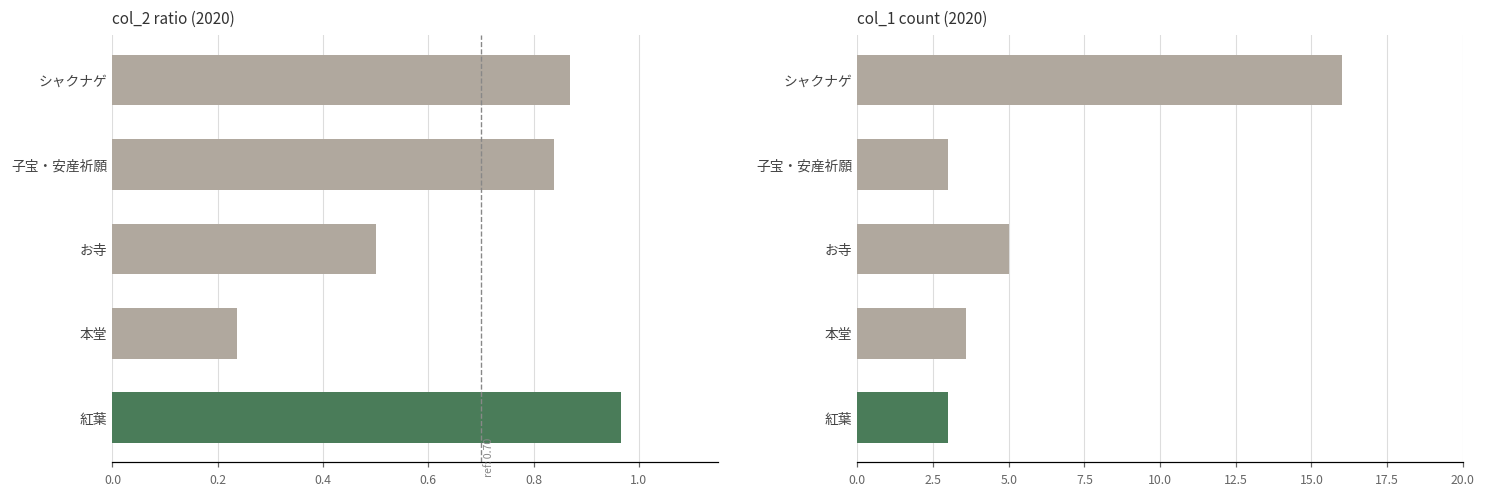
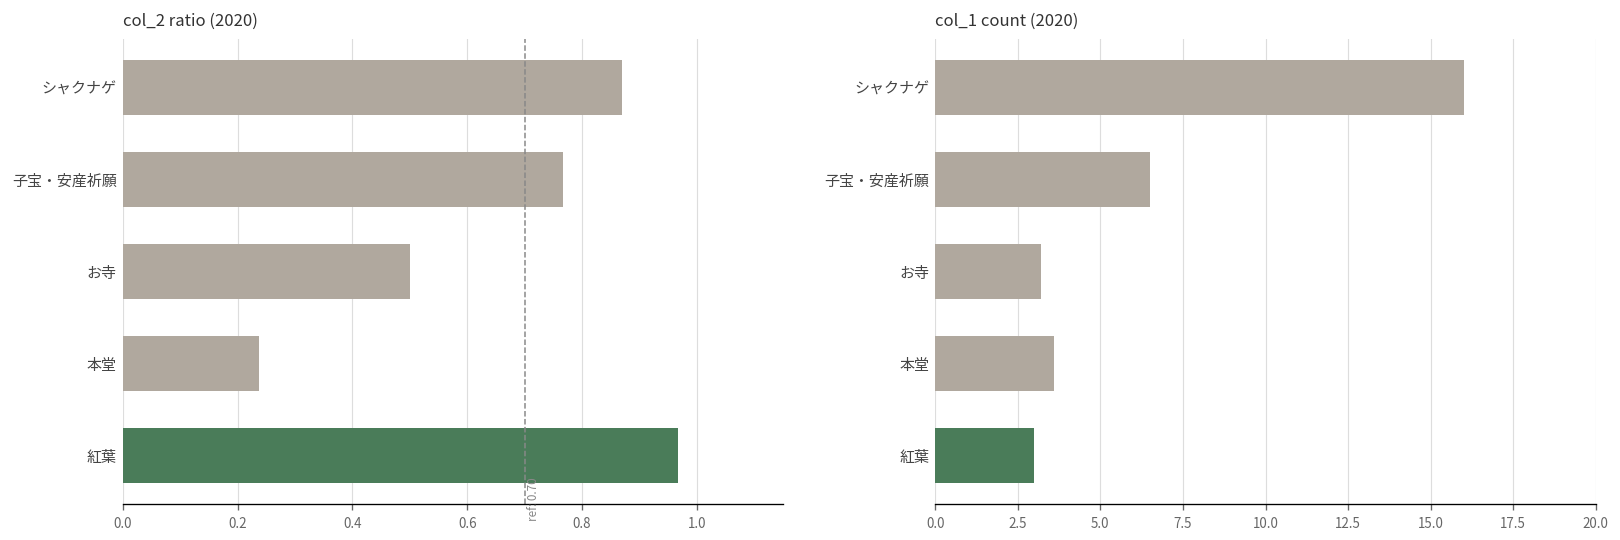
  {
    "col_2 ratio (2020)": {
      "シャクナゲ": 0.87,
-     "子宝・安産祈願": 0.84,
+     "子宝・安産祈願": 0.77,
      "お寺": 0.50,
      "本堂": 0.24,
      "紅葉": 0.97
    },
    "col_1 count (2020)": {
      "シャクナゲ": 16.0,
-     "子宝・安産祈願": 3.0,
-     "お寺": 5.0,
+     "子宝・安産祈願": 6.5,
+     "お寺": 3.2,
      "本堂": 3.6,
      "紅葉": 3.0
    }
  }
